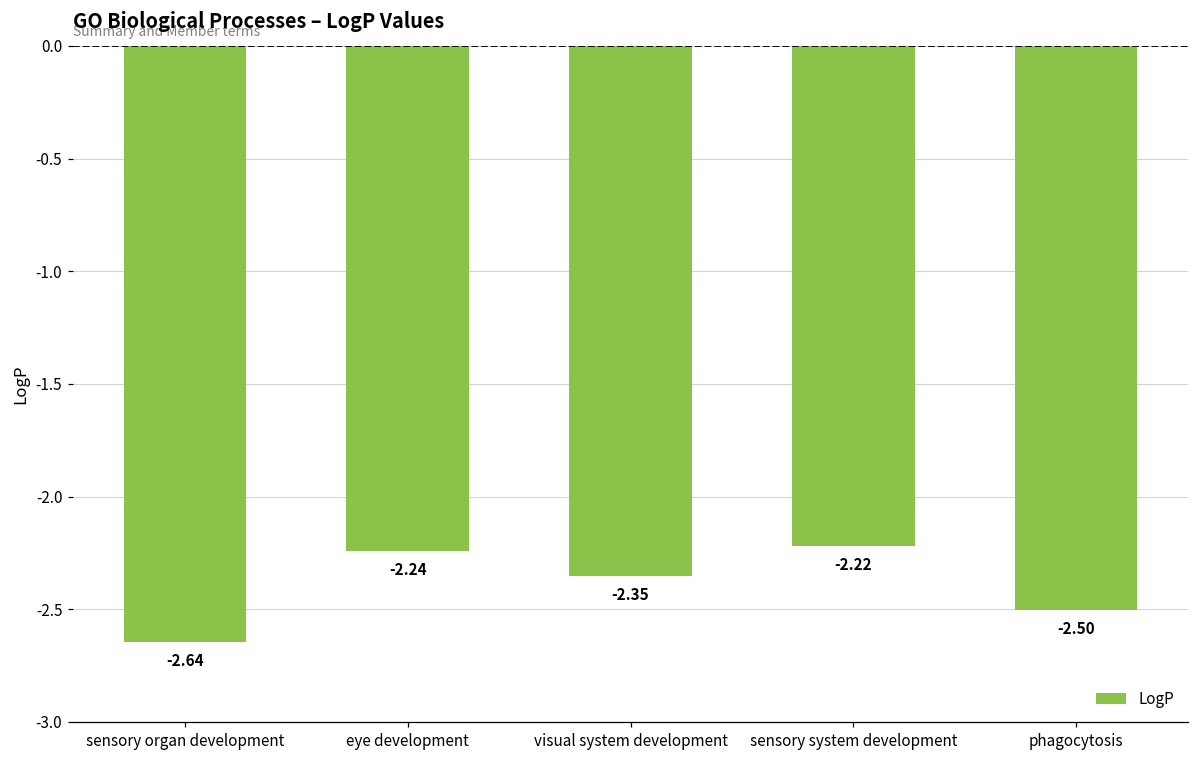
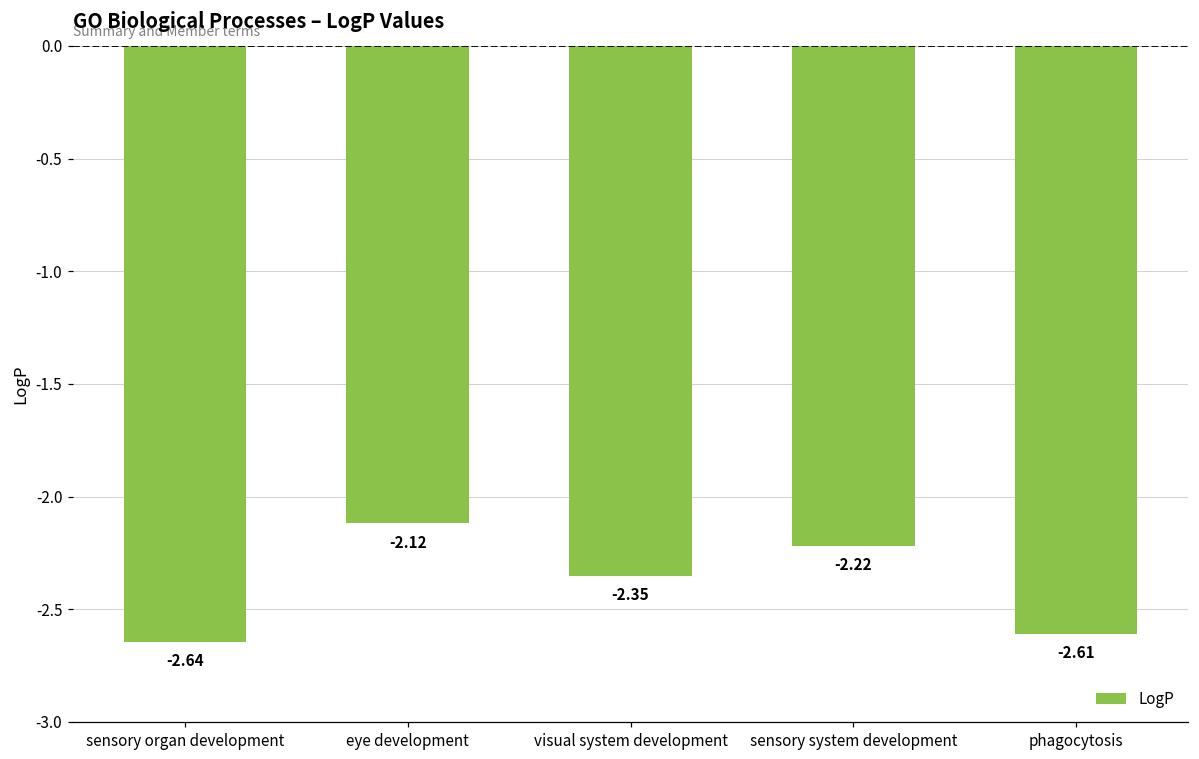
  {
    "sensory organ development": -2.64,
-   "eye development": -2.24,
+   "eye development": -2.12,
    "visual system development": -2.35,
    "sensory system development": -2.22,
-   "phagocytosis": -2.50
+   "phagocytosis": -2.61
  }
